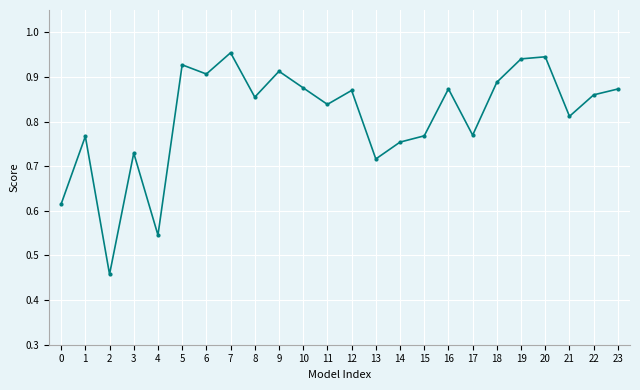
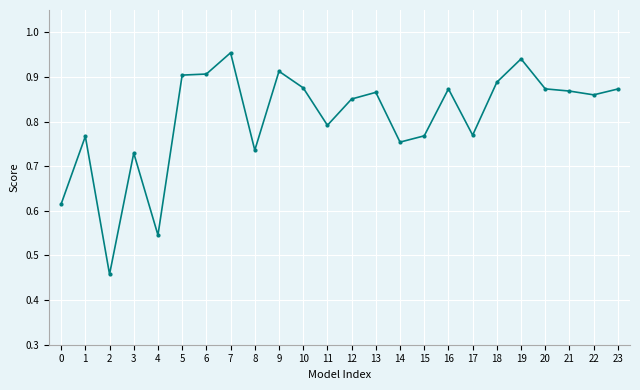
  {
    "0": 0.62,
    "1": 0.77,
    "2": 0.46,
    "3": 0.73,
    "4": 0.55,
-   "5": 0.93,
+   "5": 0.90,
    "6": 0.91,
    "7": 0.95,
-   "8": 0.85,
+   "8": 0.74,
    "9": 0.91,
    "10": 0.88,
-   "11": 0.84,
-   "12": 0.87,
-   "13": 0.72,
+   "11": 0.79,
+   "12": 0.85,
+   "13": 0.87,
    "14": 0.75,
    "15": 0.77,
    "16": 0.87,
    "17": 0.77,
    "18": 0.89,
    "19": 0.94,
-   "20": 0.95,
-   "21": 0.81,
+   "20": 0.87,
+   "21": 0.87,
    "22": 0.86,
    "23": 0.87
  }
